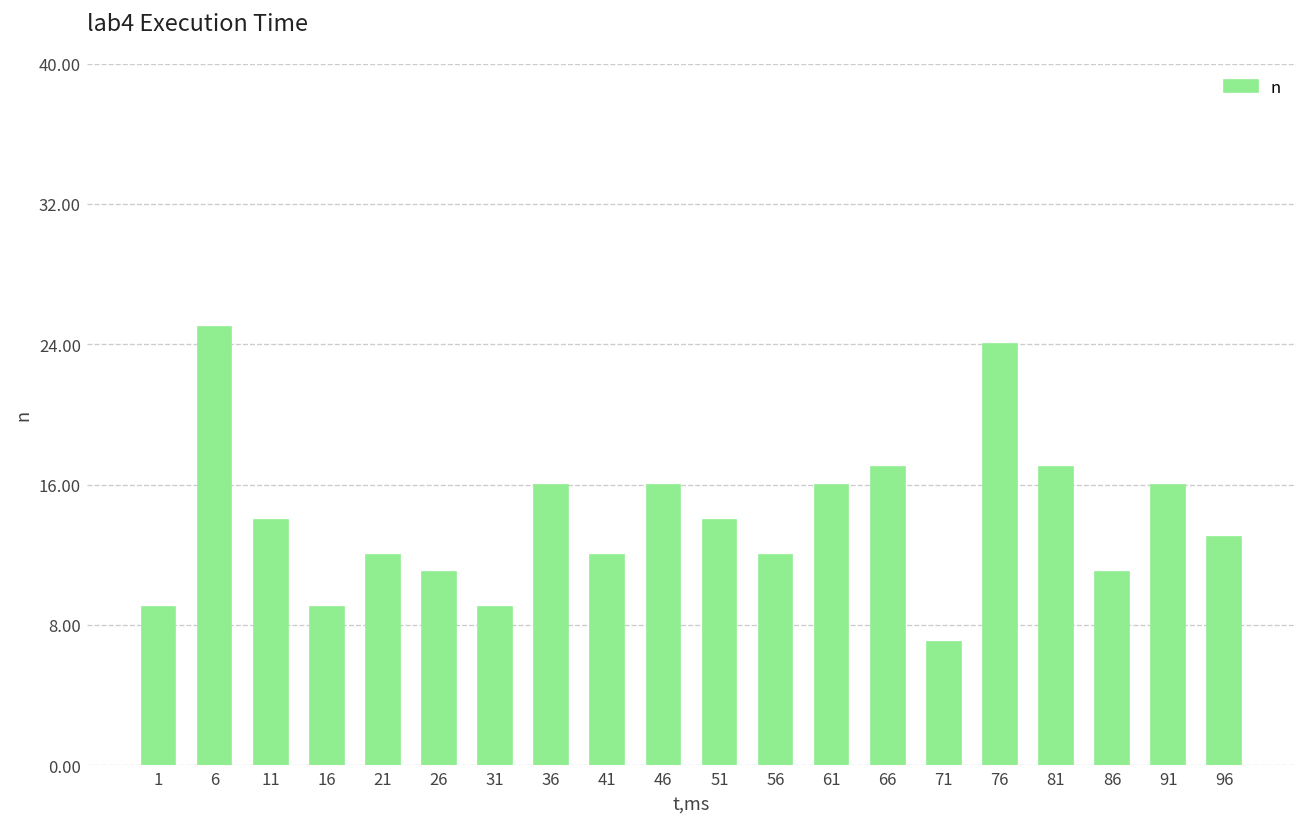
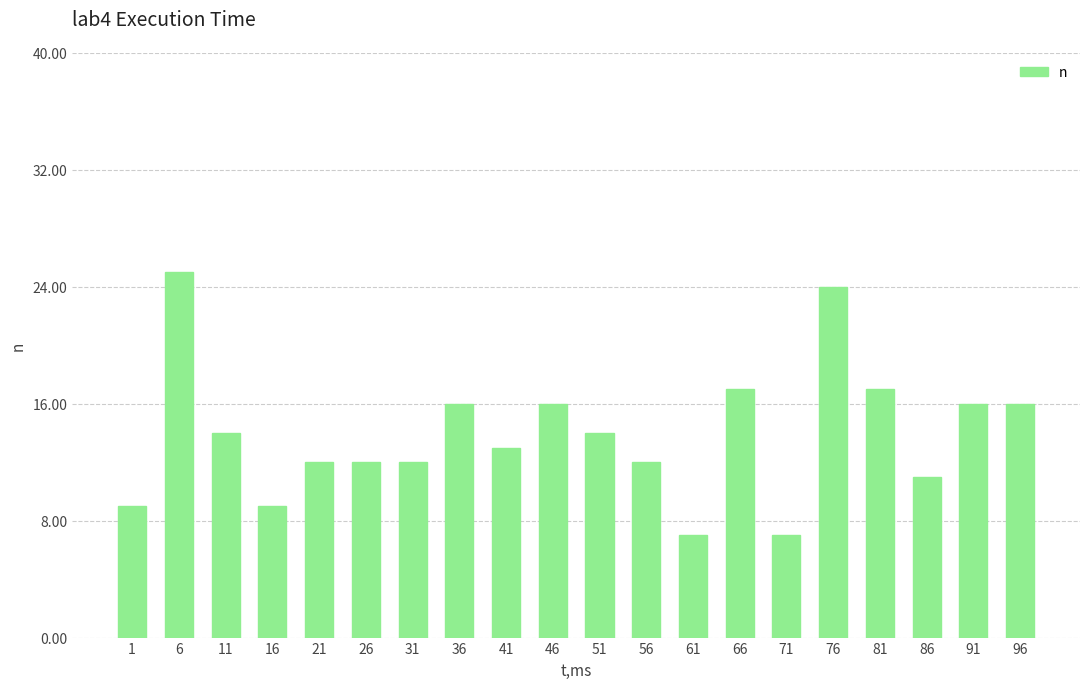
  {
    "1": 9,
    "6": 25,
    "11": 14,
    "16": 9,
    "21": 12,
-   "26": 11,
-   "31": 9,
+   "26": 12,
+   "31": 12,
    "36": 16,
-   "41": 12,
+   "41": 13,
    "46": 16,
    "51": 14,
    "56": 12,
-   "61": 16,
+   "61": 7,
    "66": 17,
    "71": 7,
    "76": 24,
    "81": 17,
    "86": 11,
    "91": 16,
-   "96": 13
+   "96": 16
  }
